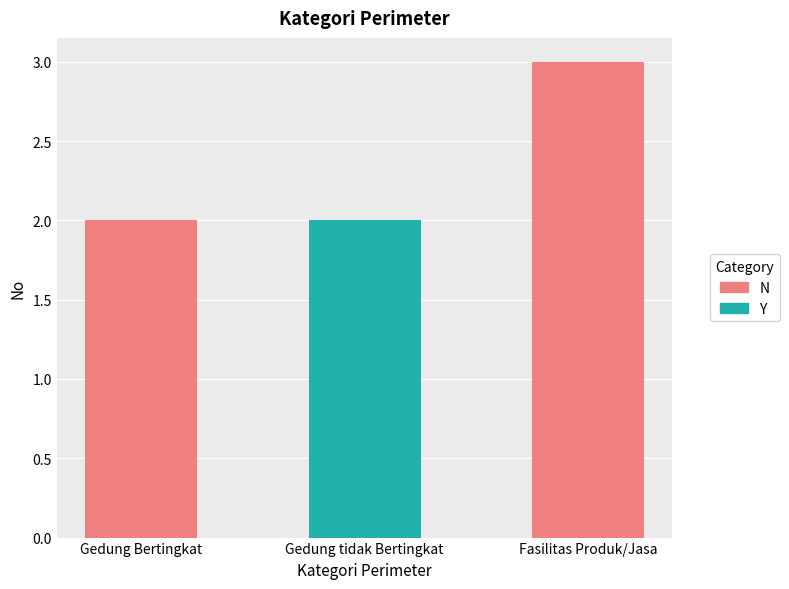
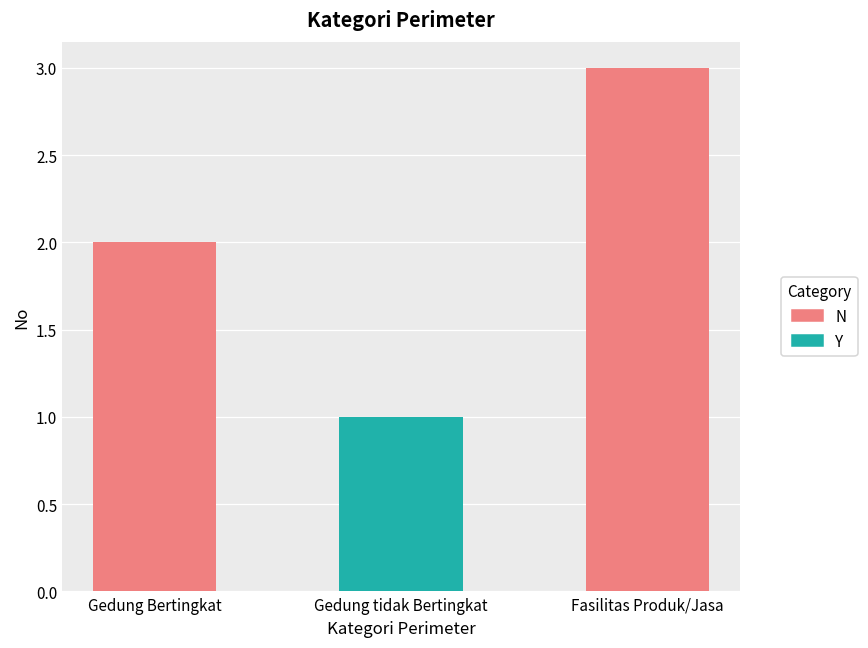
  {
    "Gedung Bertingkat": 2,
-   "Gedung tidak Bertingkat": 2,
+   "Gedung tidak Bertingkat": 1,
    "Fasilitas Produk/Jasa": 3
  }
